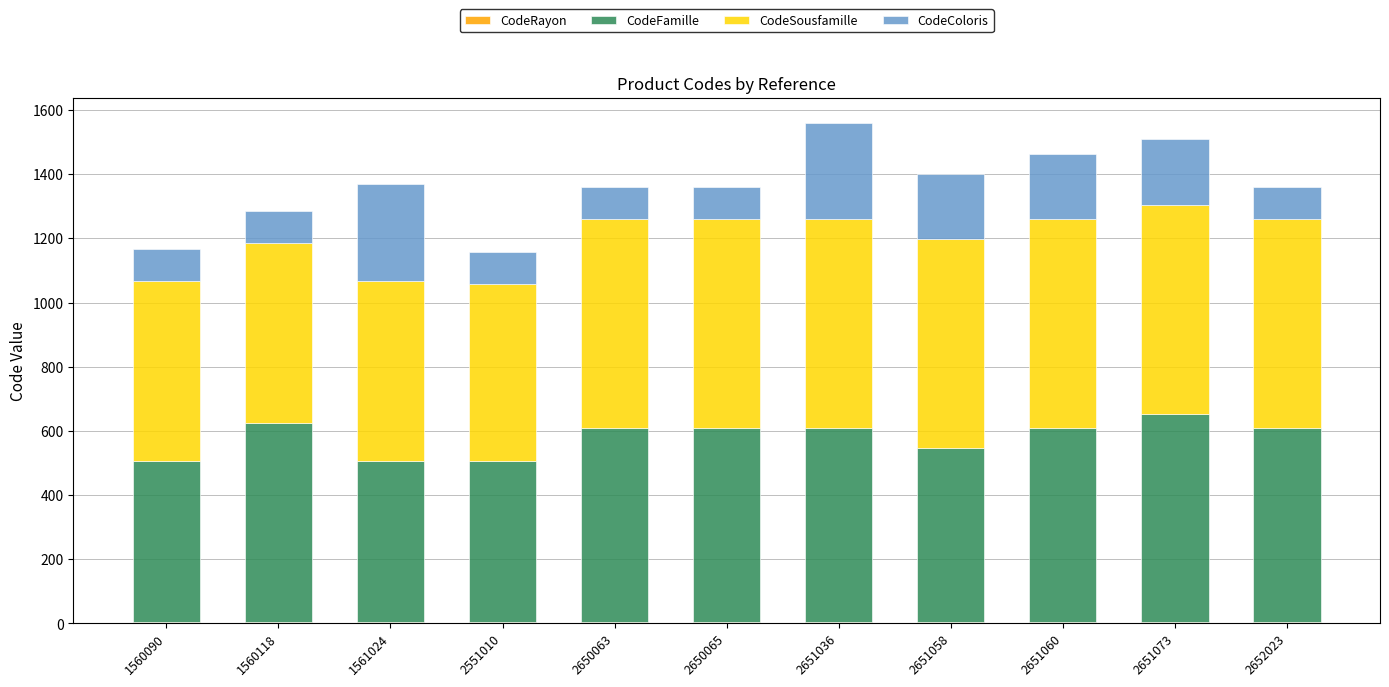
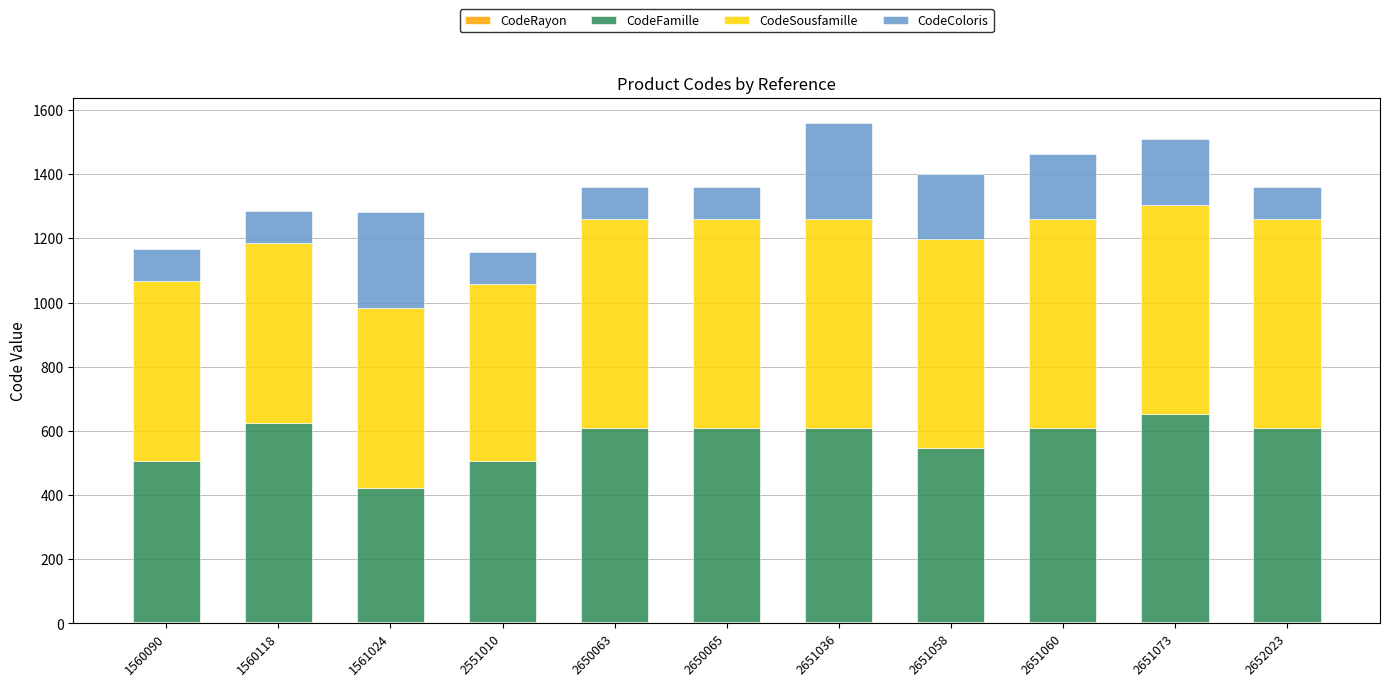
  {
    "CodeFamille": {
      "1560090": 500,
      "1560118": 620,
-     "1561024": 500,
+     "1561024": 420,
      "2551010": 500,
      "2650063": 600,
      "2650065": 600,
      "2651036": 600,
      "2651058": 540,
      "2651060": 600,
      "2651073": 650,
      "2652023": 600
    },
    "CodeColoris": {
      "1560090": 100,
      "1560118": 100,
      "1561024": 300,
      "2551010": 100,
      "2650063": 100,
      "2650065": 100,
      "2651036": 300,
      "2651058": 200,
      "2651060": 200,
      "2651073": 200,
      "2652023": 100
    }
  }
